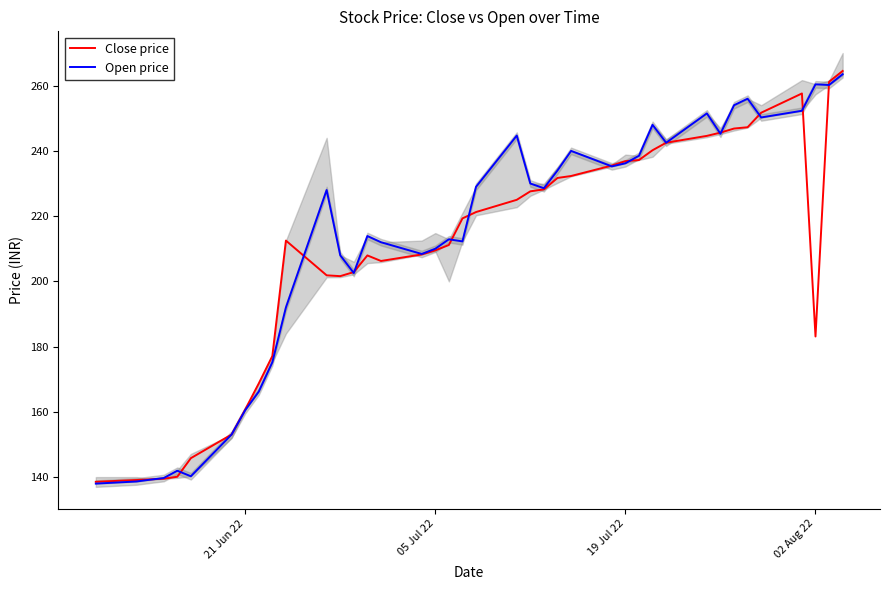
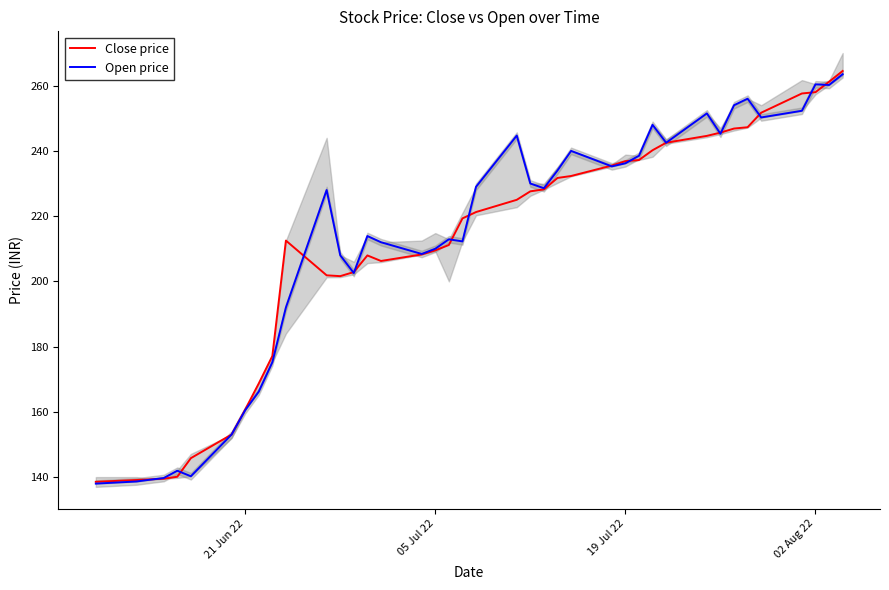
  {
    "Close price": {
-     "02 Aug 22": 183
+     "02 Aug 22": 258
    }
  }
